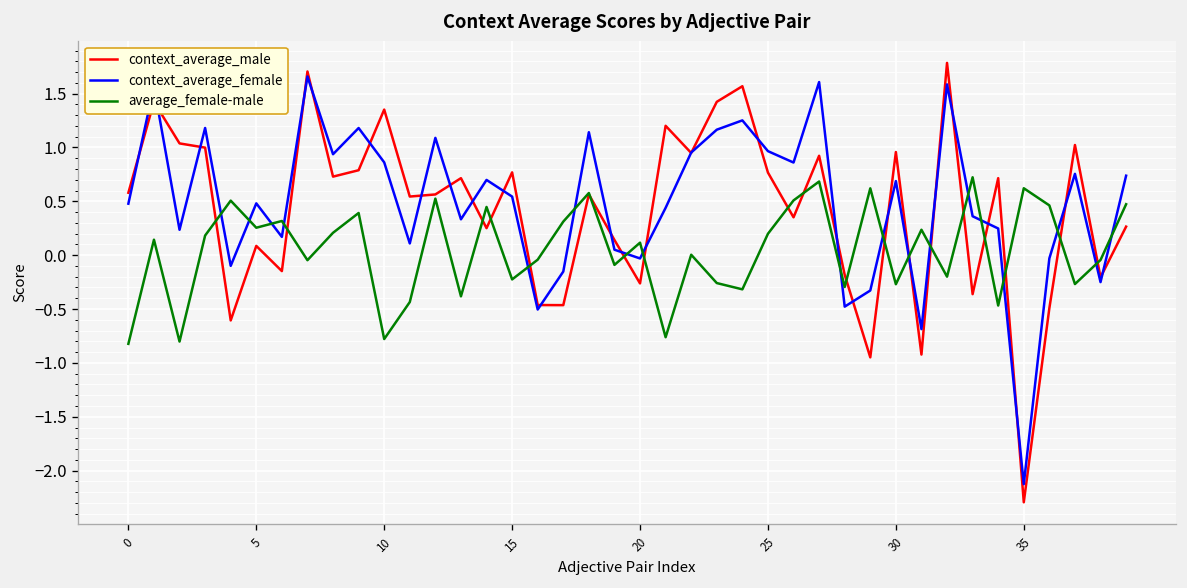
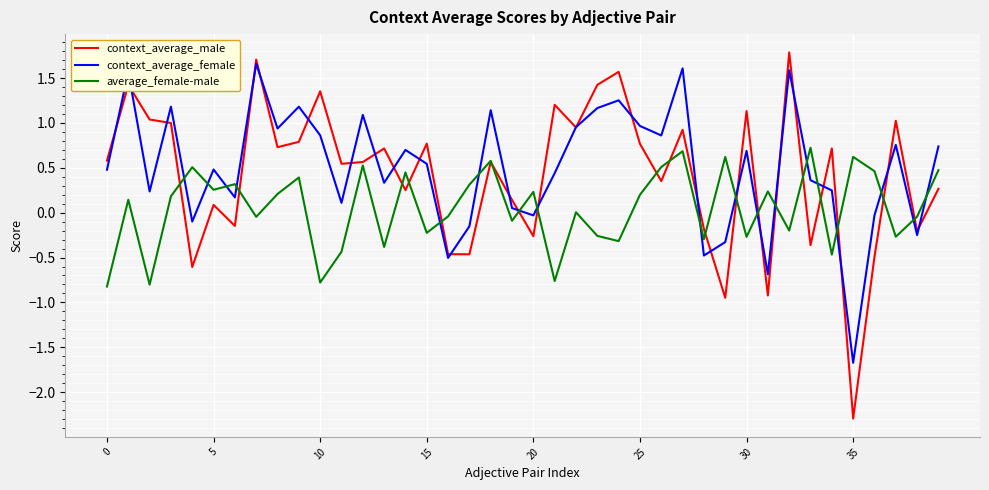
  {
    "context_average_male": {
      "0": 0.6,
      "5": 0.1,
      "10": 1.4,
      "15": 0.8,
      "20": -0.3,
      "25": 0.8,
-     "30": 1.0,
+     "30": 1.1,
      "35": -2.3
    },
    "context_average_female": {
      "0": 0.5,
      "5": 0.5,
      "10": 0.9,
      "15": 0.5,
      "20": 0.0,
      "25": 1.0,
      "30": 0.7,
-     "35": -2.1
+     "35": -1.7
    },
    "average_female-male": {
      "0": -0.8,
      "5": 0.3,
      "10": -0.8,
      "15": -0.2,
-     "20": 0.1,
+     "20": 0.2,
      "25": 0.2,
      "30": -0.3,
      "35": 0.6
    }
  }
